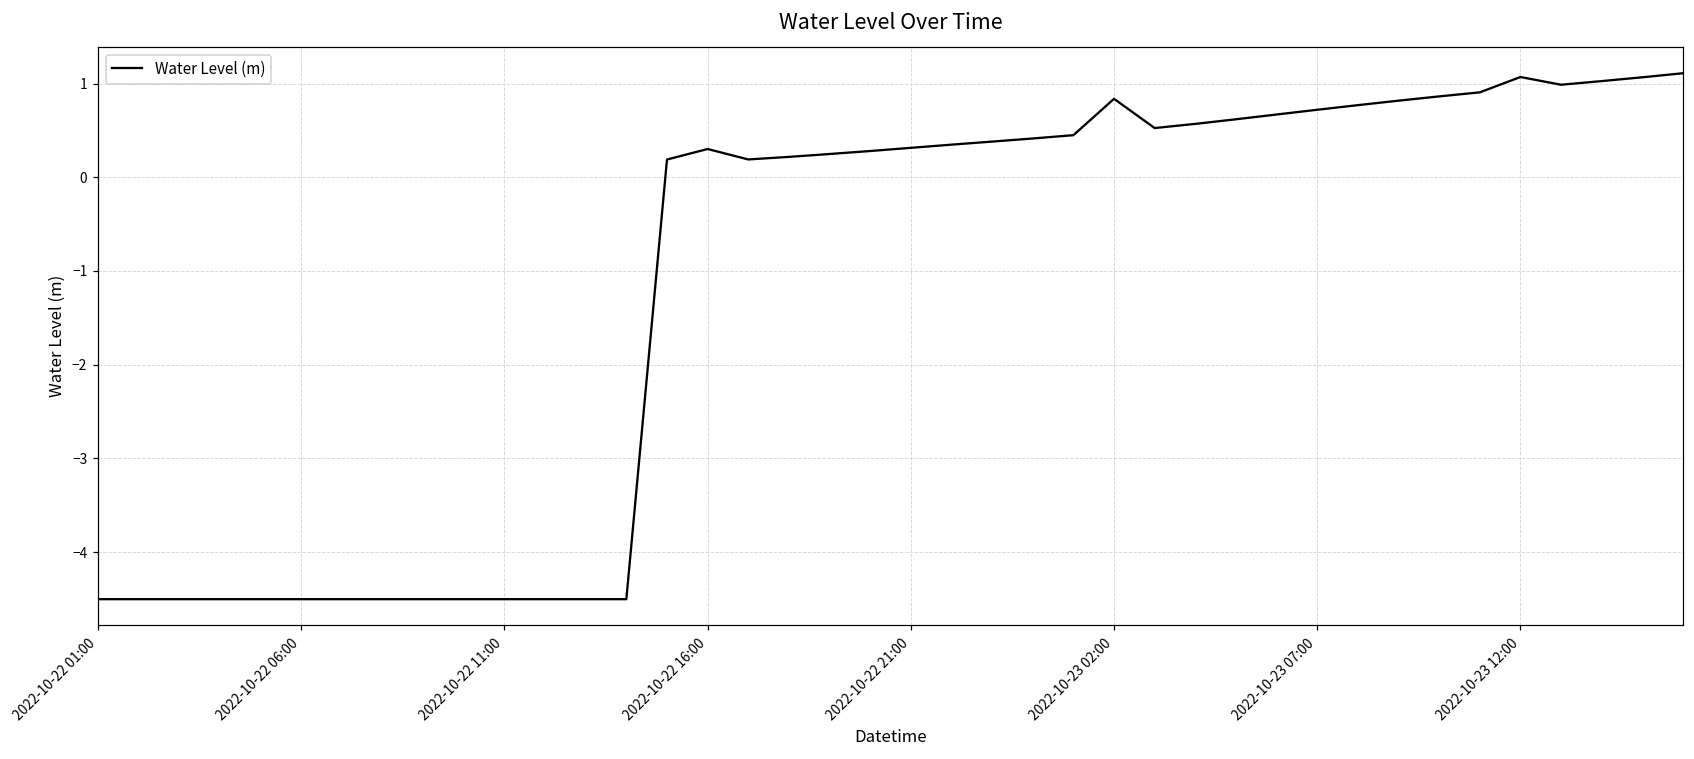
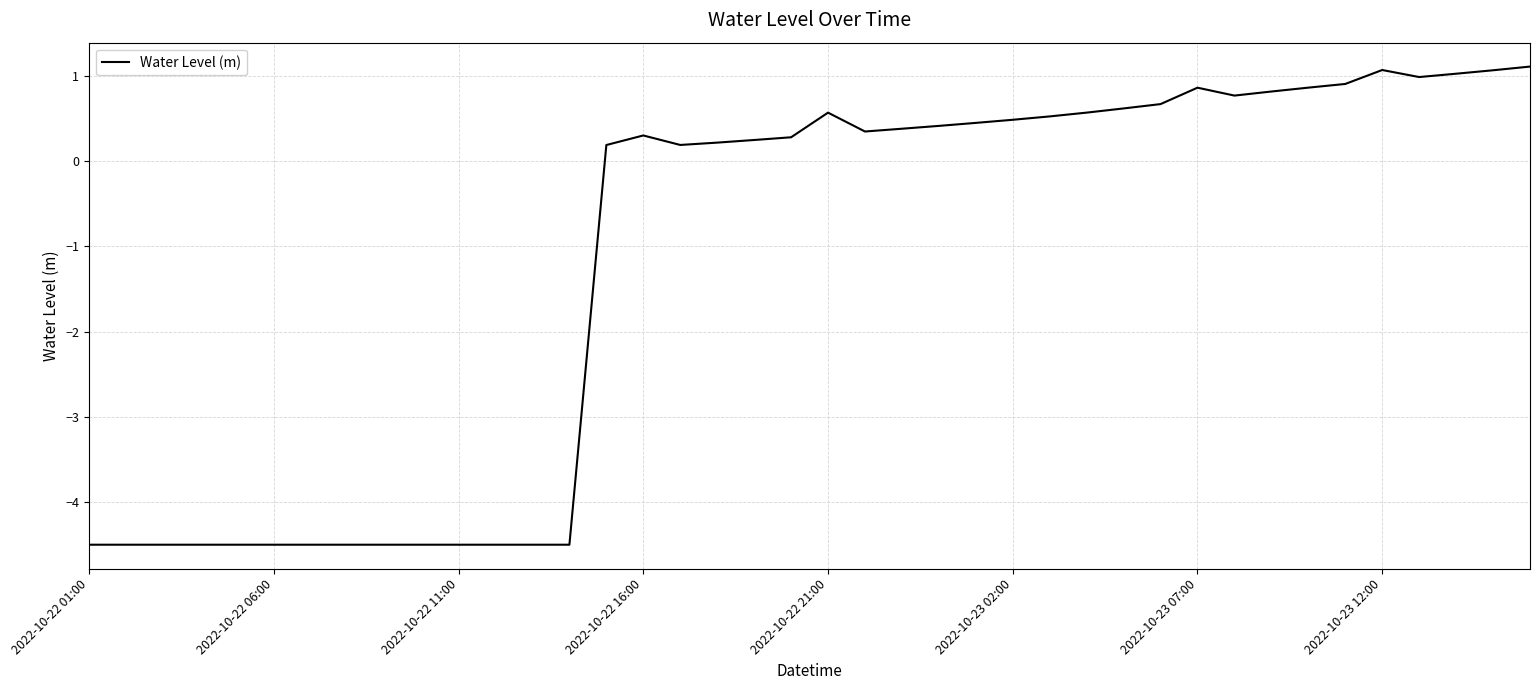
  {
    "2022-10-22 01:00": -4.5,
    "2022-10-22 06:00": -4.5,
    "2022-10-22 11:00": -4.5,
    "2022-10-22 16:00": 0.3,
-   "2022-10-22 21:00": 0.3,
-   "2022-10-23 02:00": 0.8,
-   "2022-10-23 07:00": 0.7,
+   "2022-10-22 21:00": 0.6,
+   "2022-10-23 02:00": 0.5,
+   "2022-10-23 07:00": 0.9,
    "2022-10-23 12:00": 1.1
  }
